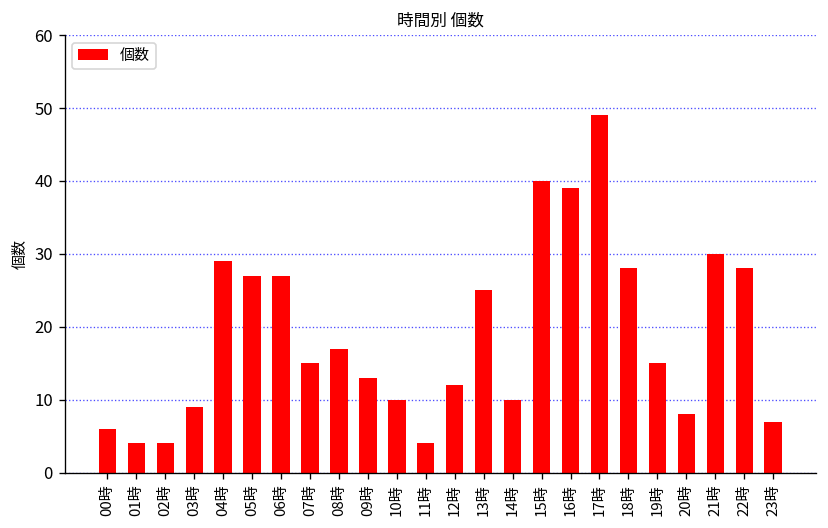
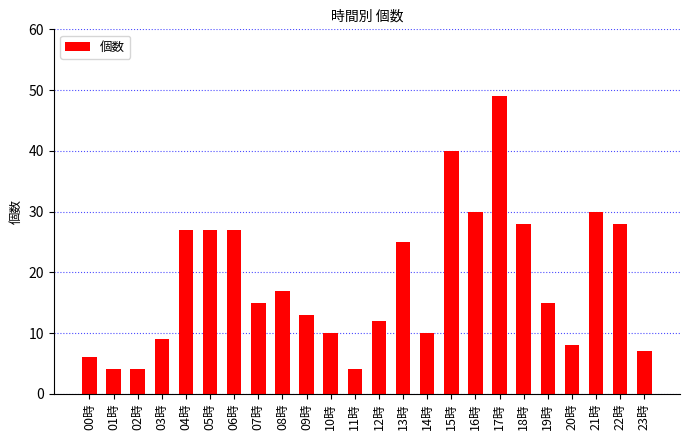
  {
    "00時": 6,
    "01時": 4,
    "02時": 4,
    "03時": 9,
-   "04時": 29,
+   "04時": 27,
    "05時": 27,
    "06時": 27,
    "07時": 15,
    "08時": 17,
    "09時": 13,
    "10時": 10,
    "11時": 4,
    "12時": 12,
    "13時": 25,
    "14時": 10,
    "15時": 40,
-   "16時": 39,
+   "16時": 30,
    "17時": 49,
    "18時": 28,
    "19時": 15,
    "20時": 8,
    "21時": 30,
    "22時": 28,
    "23時": 7
  }
